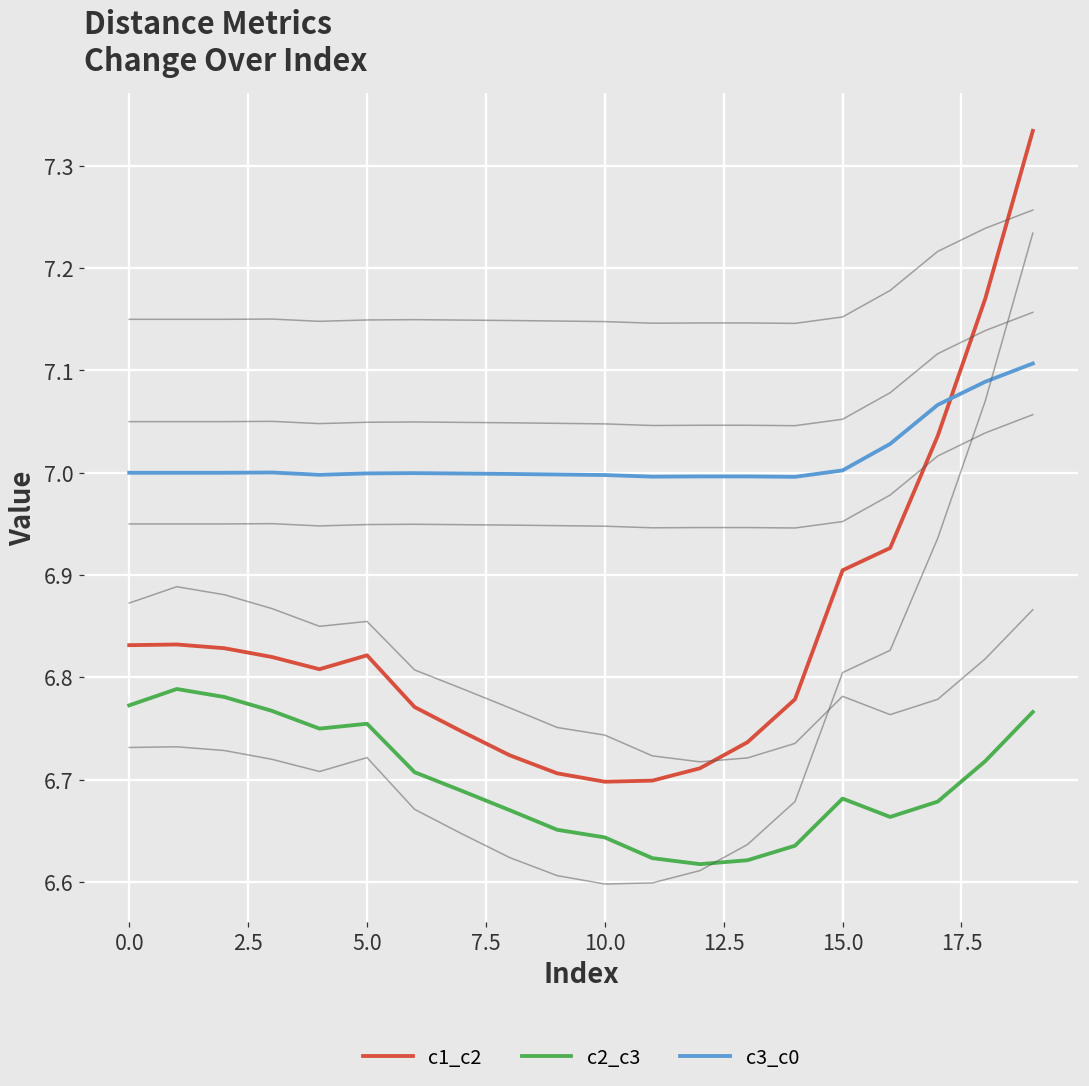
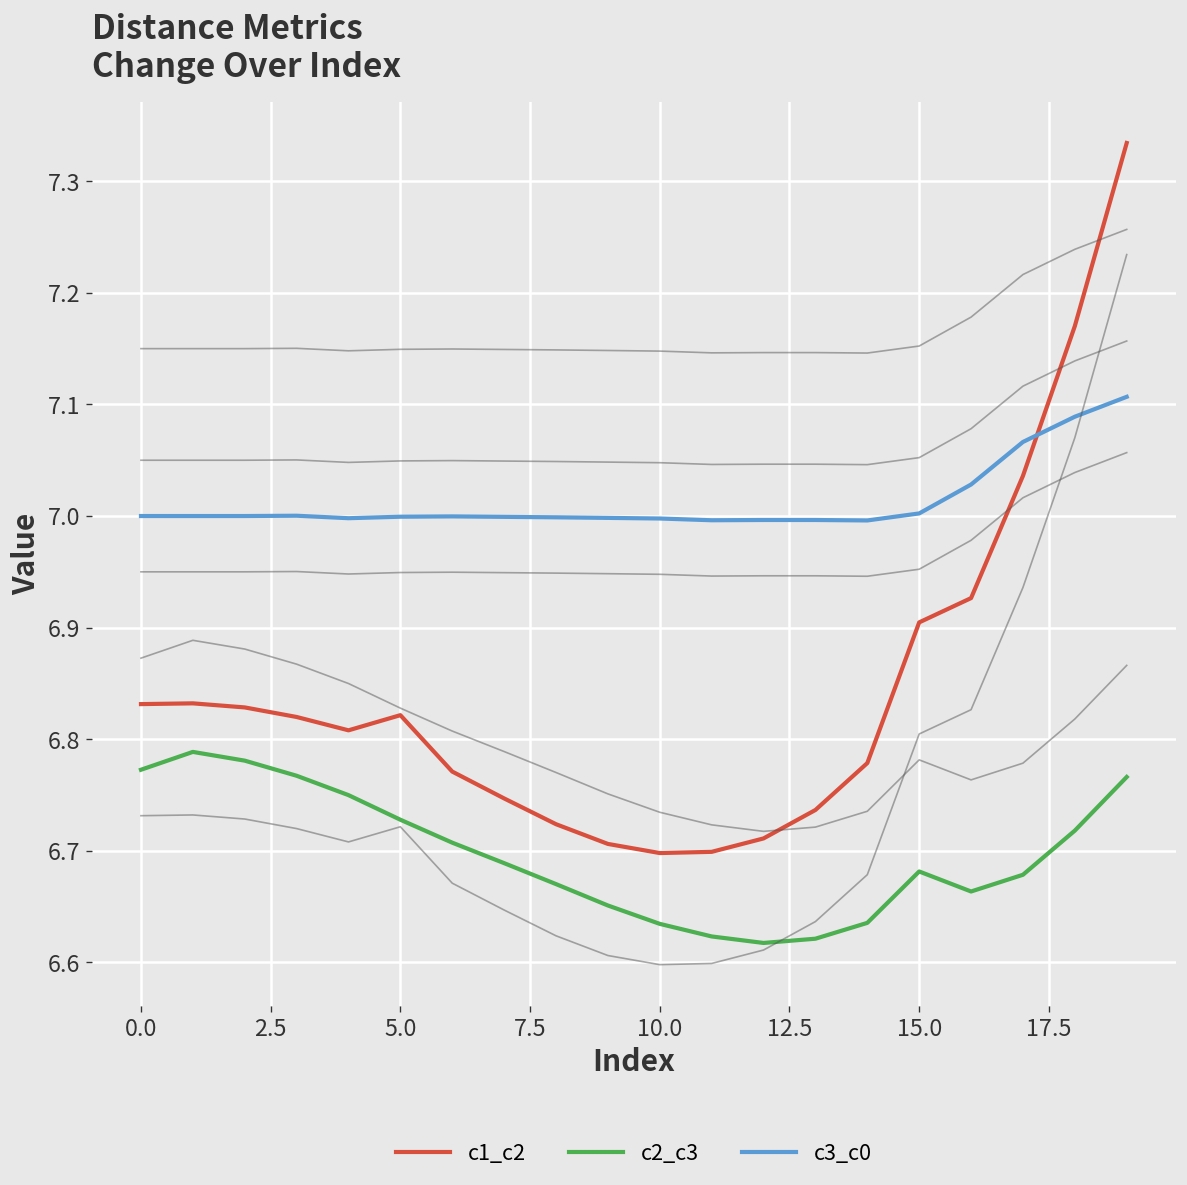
  {
    "c1_c2": {
      "0.0": 6.83,
      "5.0": 6.82,
      "10.0": 6.70,
      "15.0": 6.90
    },
    "c2_c3": {
      "0.0": 6.77,
-     "5.0": 6.75,
-     "10.0": 6.64,
+     "5.0": 6.73,
+     "10.0": 6.63,
      "15.0": 6.68
    },
    "c3_c0": {
      "0.0": 7.00,
      "5.0": 7.00,
      "10.0": 7.00,
      "15.0": 7.00
    }
  }
